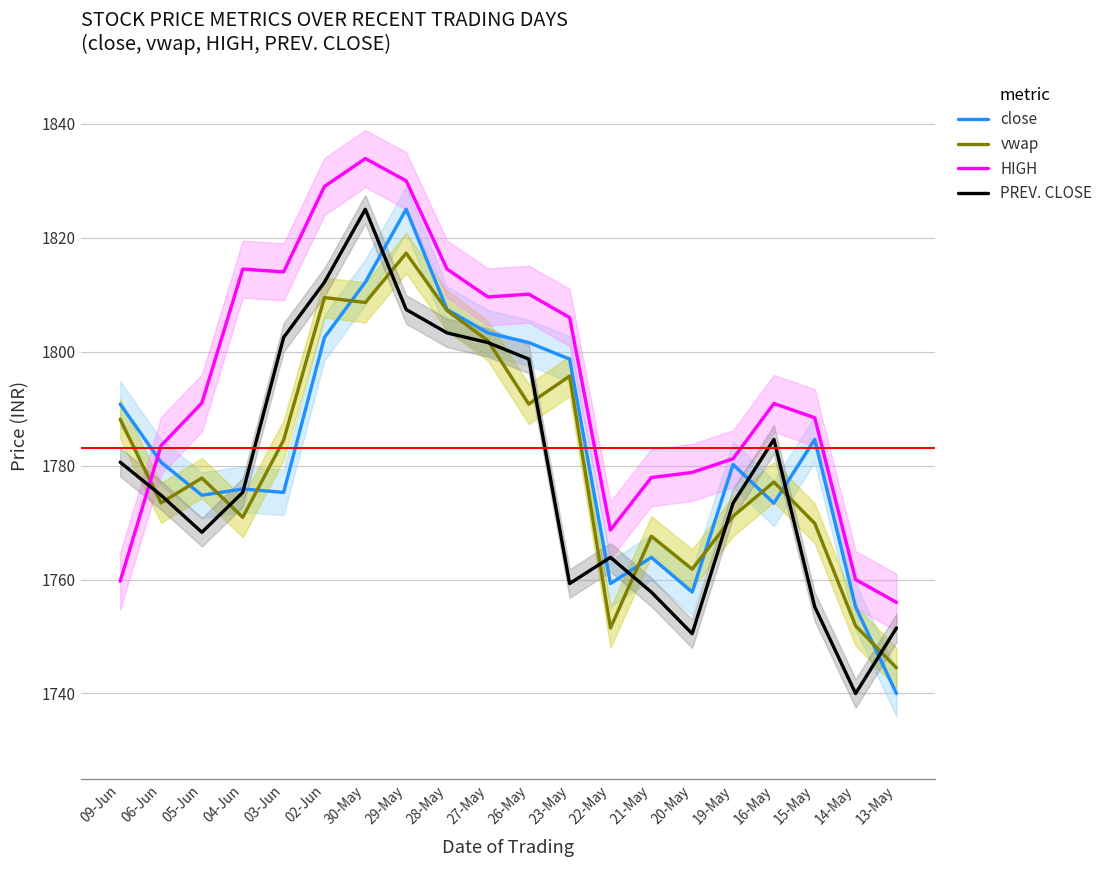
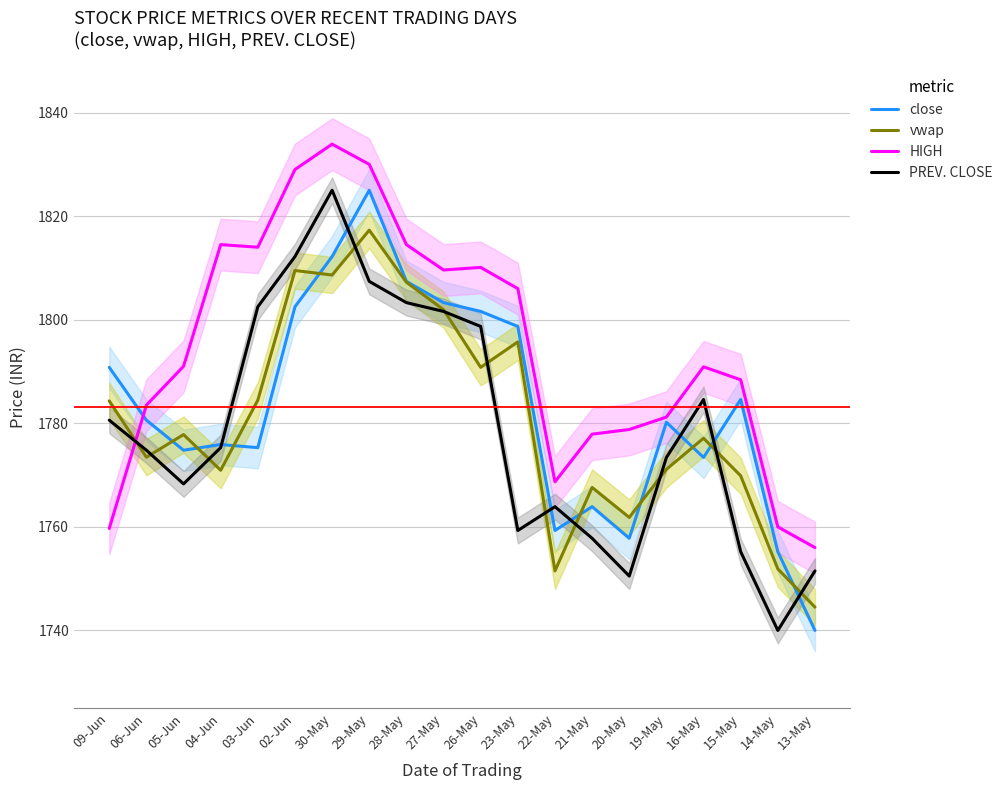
  {
    "close": {
      "09-Jun": 1791,
      "06-Jun": 1781,
      "05-Jun": 1775,
      "04-Jun": 1776,
      "03-Jun": 1775,
      "02-Jun": 1803,
      "29-May": 1825,
      "27-May": 1803,
      "23-May": 1799,
      "22-May": 1759,
      "21-May": 1764,
      "20-May": 1758,
      "19-May": 1780,
      "16-May": 1773,
      "15-May": 1785,
      "13-May": 1740
    },
    "vwap": {
-     "09-Jun": 1788,
+     "09-Jun": 1784,
      "06-Jun": 1773,
      "05-Jun": 1778,
      "04-Jun": 1771,
      "03-Jun": 1784,
      "02-Jun": 1810,
      "30-May": 1809,
      "29-May": 1817,
      "26-May": 1791,
      "23-May": 1796,
      "22-May": 1752,
      "19-May": 1771,
      "15-May": 1770,
      "14-May": 1752,
      "13-May": 1745
    },
    "HIGH": {
      "09-Jun": 1760,
      "06-Jun": 1784,
      "05-Jun": 1791,
      "04-Jun": 1815,
      "03-Jun": 1814,
      "02-Jun": 1829,
      "30-May": 1834,
      "29-May": 1830,
      "28-May": 1815,
      "27-May": 1810,
      "26-May": 1810,
      "23-May": 1806,
      "22-May": 1769,
      "21-May": 1778,
      "20-May": 1779,
      "19-May": 1781,
      "16-May": 1791,
      "14-May": 1760,
      "13-May": 1756
    },
    "PREV. CLOSE": {
      "09-Jun": 1781,
      "06-Jun": 1775,
      "05-Jun": 1768,
      "04-Jun": 1775,
      "03-Jun": 1803,
      "02-Jun": 1812,
      "30-May": 1825,
      "29-May": 1807,
      "28-May": 1803,
      "26-May": 1799,
      "23-May": 1759,
      "22-May": 1764,
      "21-May": 1758,
      "20-May": 1751,
      "19-May": 1773,
      "16-May": 1785,
      "15-May": 1755,
      "14-May": 1740,
      "13-May": 1752
    }
  }
